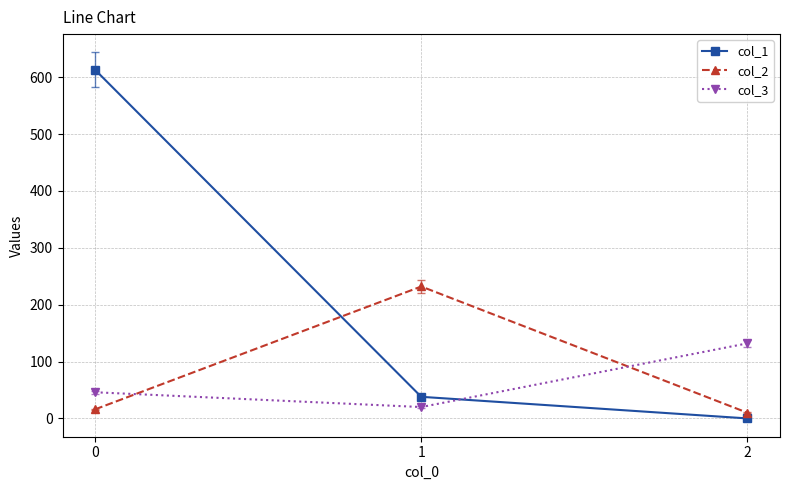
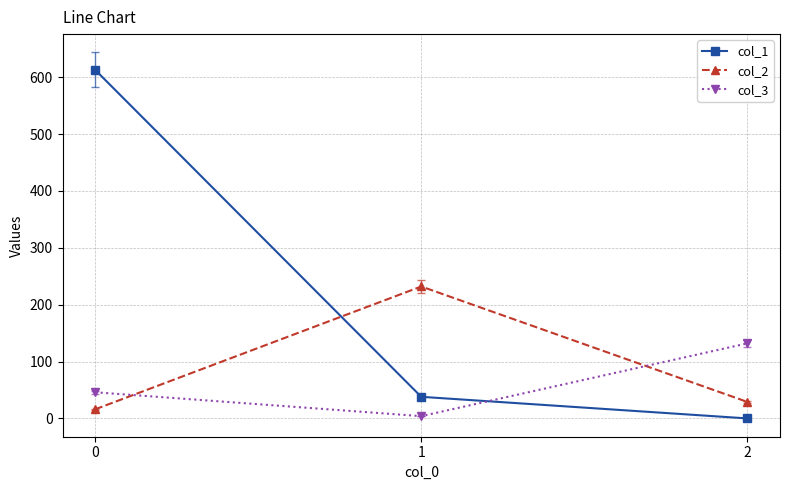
  {
    "col_2": {
      "1": 230,
-     "2": 10
+     "2": 30
    },
    "col_3": {
-     "1": 20,
+     "1": 0,
      "2": 130
    }
  }
